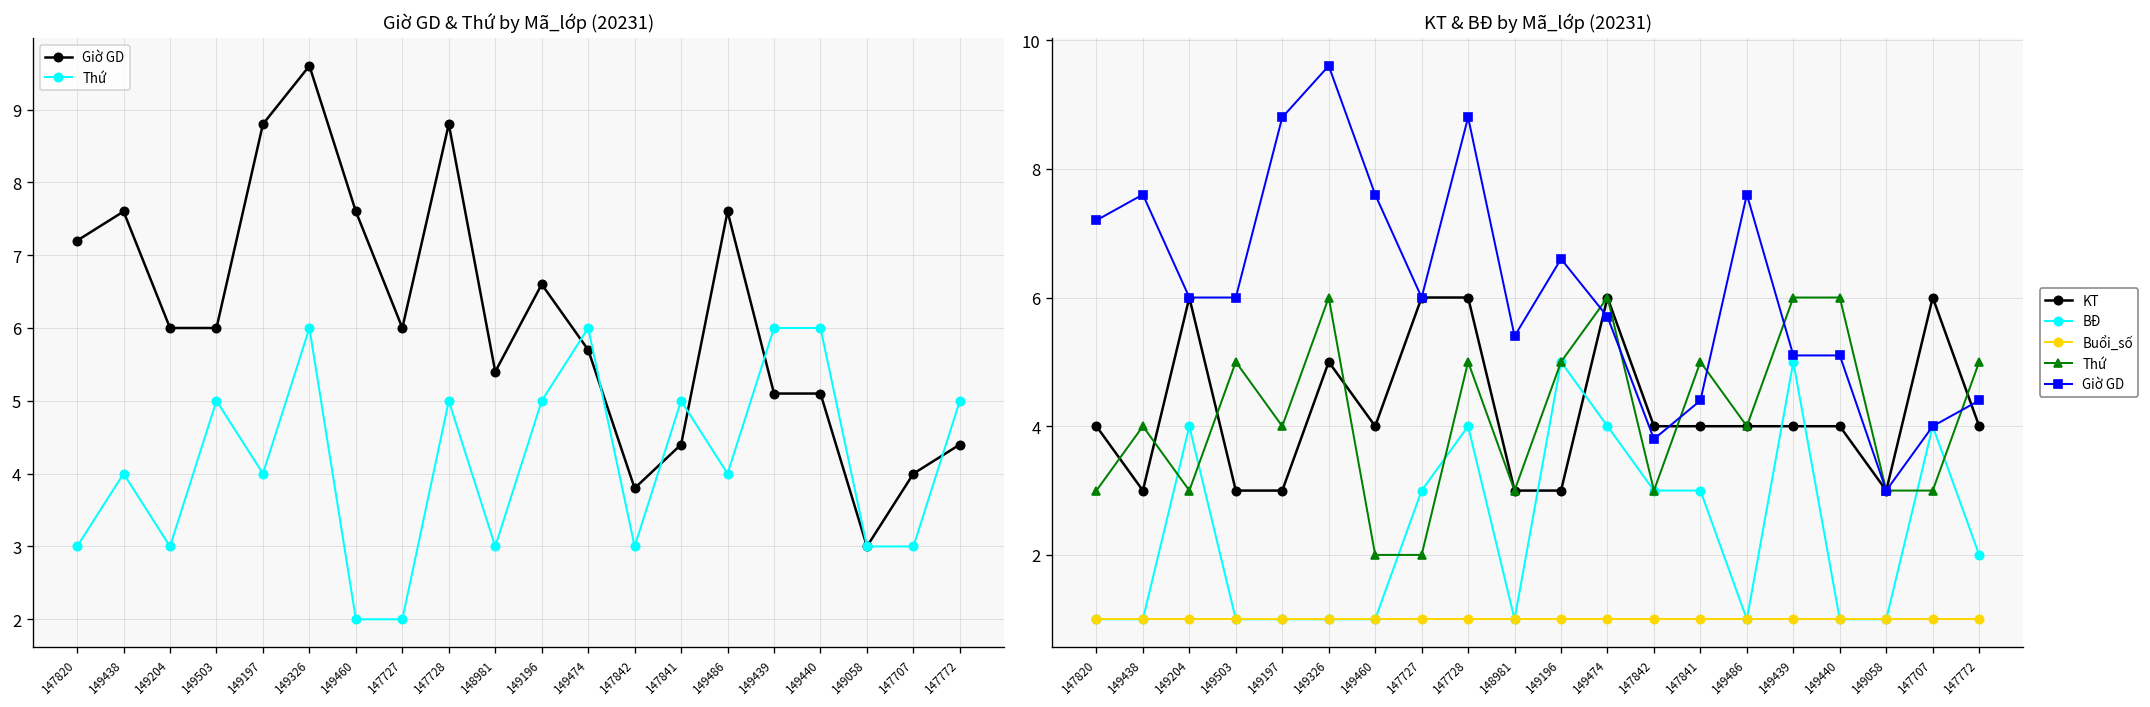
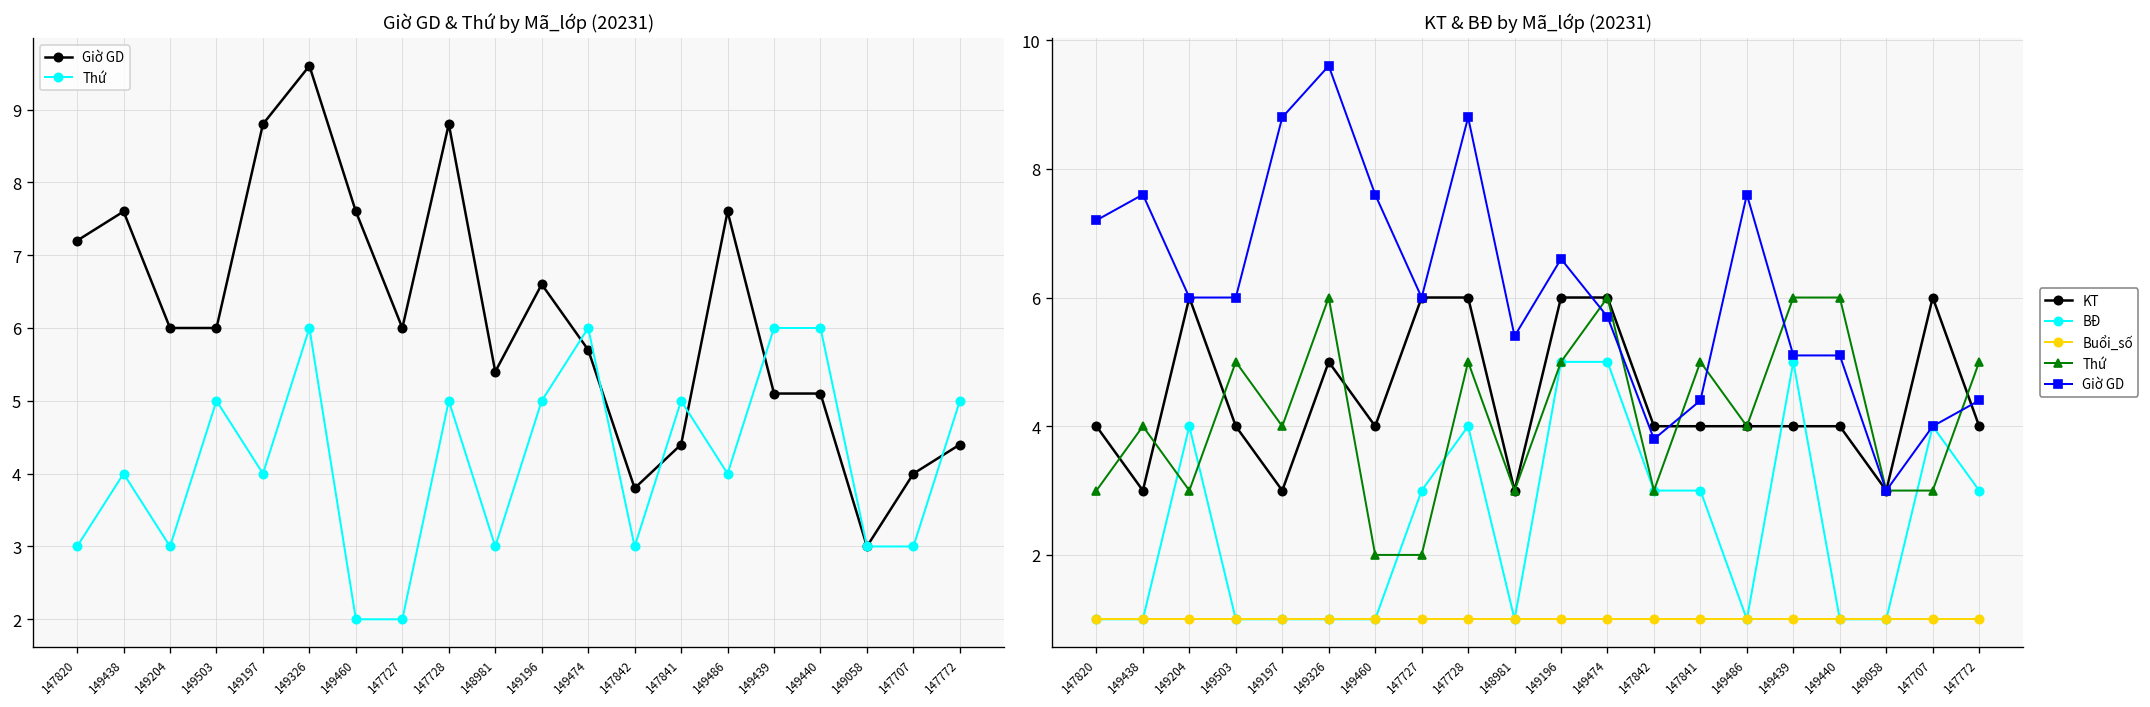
  {
    "KT & BĐ by Mã_lớp (20231)": {
      "KT": {
        "147820": 4,
        "149438": 3,
-       "149503": 3,
+       "149503": 4,
        "149197": 3,
        "149326": 5,
        "149460": 4,
        "147728": 6,
-       "149196": 3,
+       "149196": 6,
        "147842": 4,
        "147841": 4,
        "149439": 4,
        "149440": 4,
        "147707": 6,
        "147772": 4
      },
      "BĐ": {
        "149204": 4,
        "147727": 3,
        "147728": 4,
-       "149474": 4,
+       "149474": 5,
        "147841": 3,
        "149439": 5,
-       "147772": 2
+       "147772": 3
      },
      "Buổi_số": {
        "149204": 1,
        "147727": 1,
        "147728": 1,
        "149196": 1,
        "149474": 1,
        "147842": 1,
        "147841": 1,
        "149439": 1,
        "147707": 1,
        "147772": 1
      },
      "Thứ": {
        "147820": 3,
        "149438": 4,
        "149204": 3,
        "149503": 5,
        "149197": 4,
        "149326": 6,
        "149460": 2,
        "147727": 2,
        "147728": 5,
        "147841": 5,
        "149439": 6,
        "149440": 6,
        "147707": 3,
        "147772": 5
      },
      "Giờ GD": {
        "147820": 7.2,
        "149438": 7.6,
        "149503": 6,
        "149197": 8.8,
        "149326": 9.6,
        "149460": 7.6,
        "147728": 8.8,
        "148981": 5.4,
        "149196": 6.6,
        "149474": 5.7,
        "147842": 3.8,
        "147841": 4.4,
        "149486": 7.6,
        "149439": 5.1,
        "149440": 5.1,
        "147772": 4.4
      }
    }
  }
